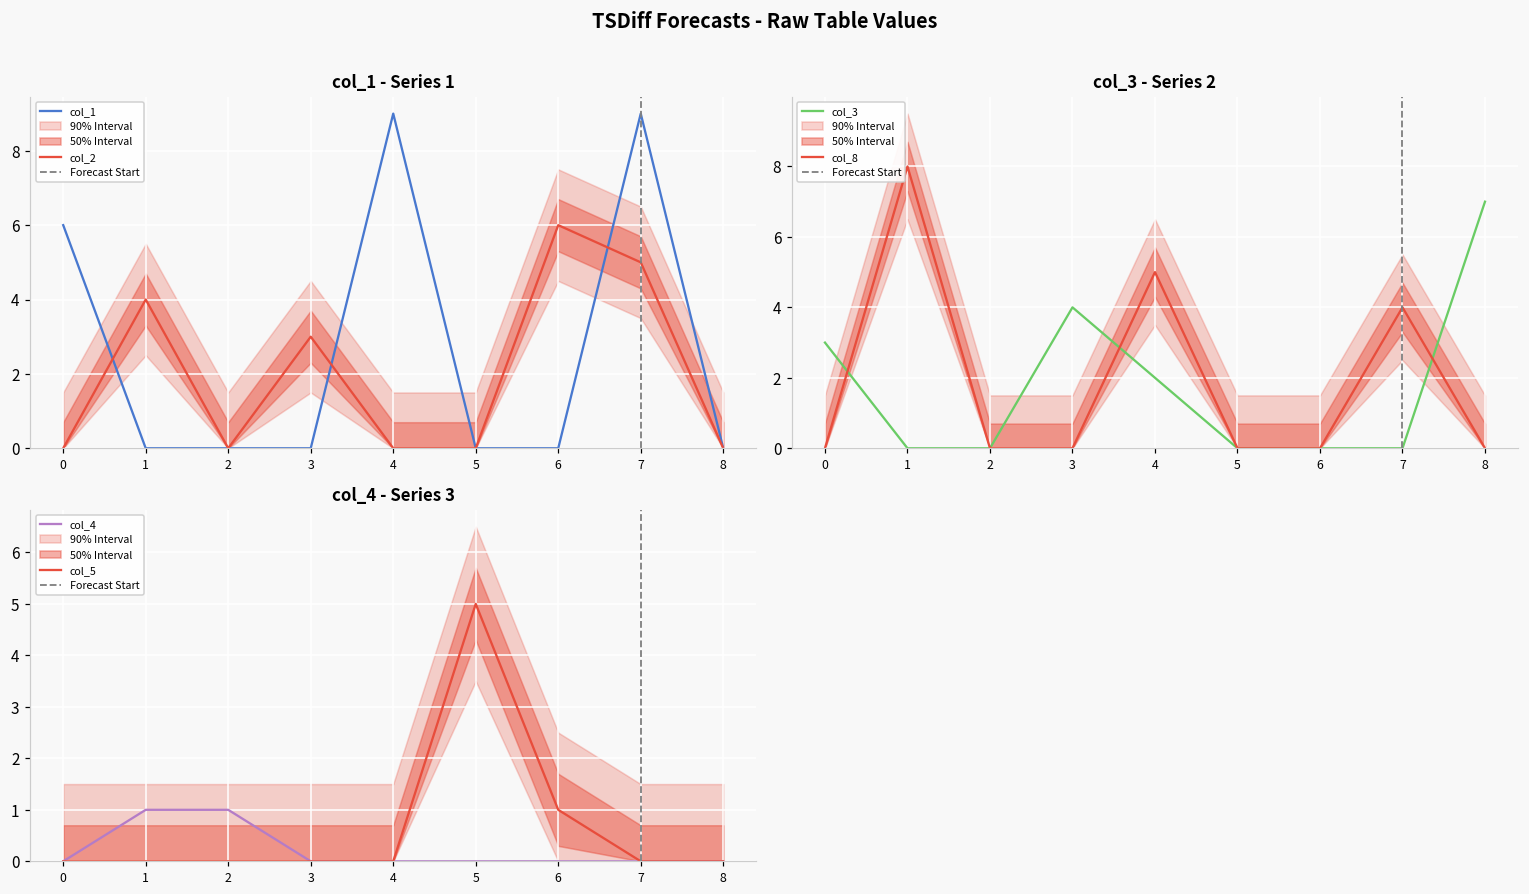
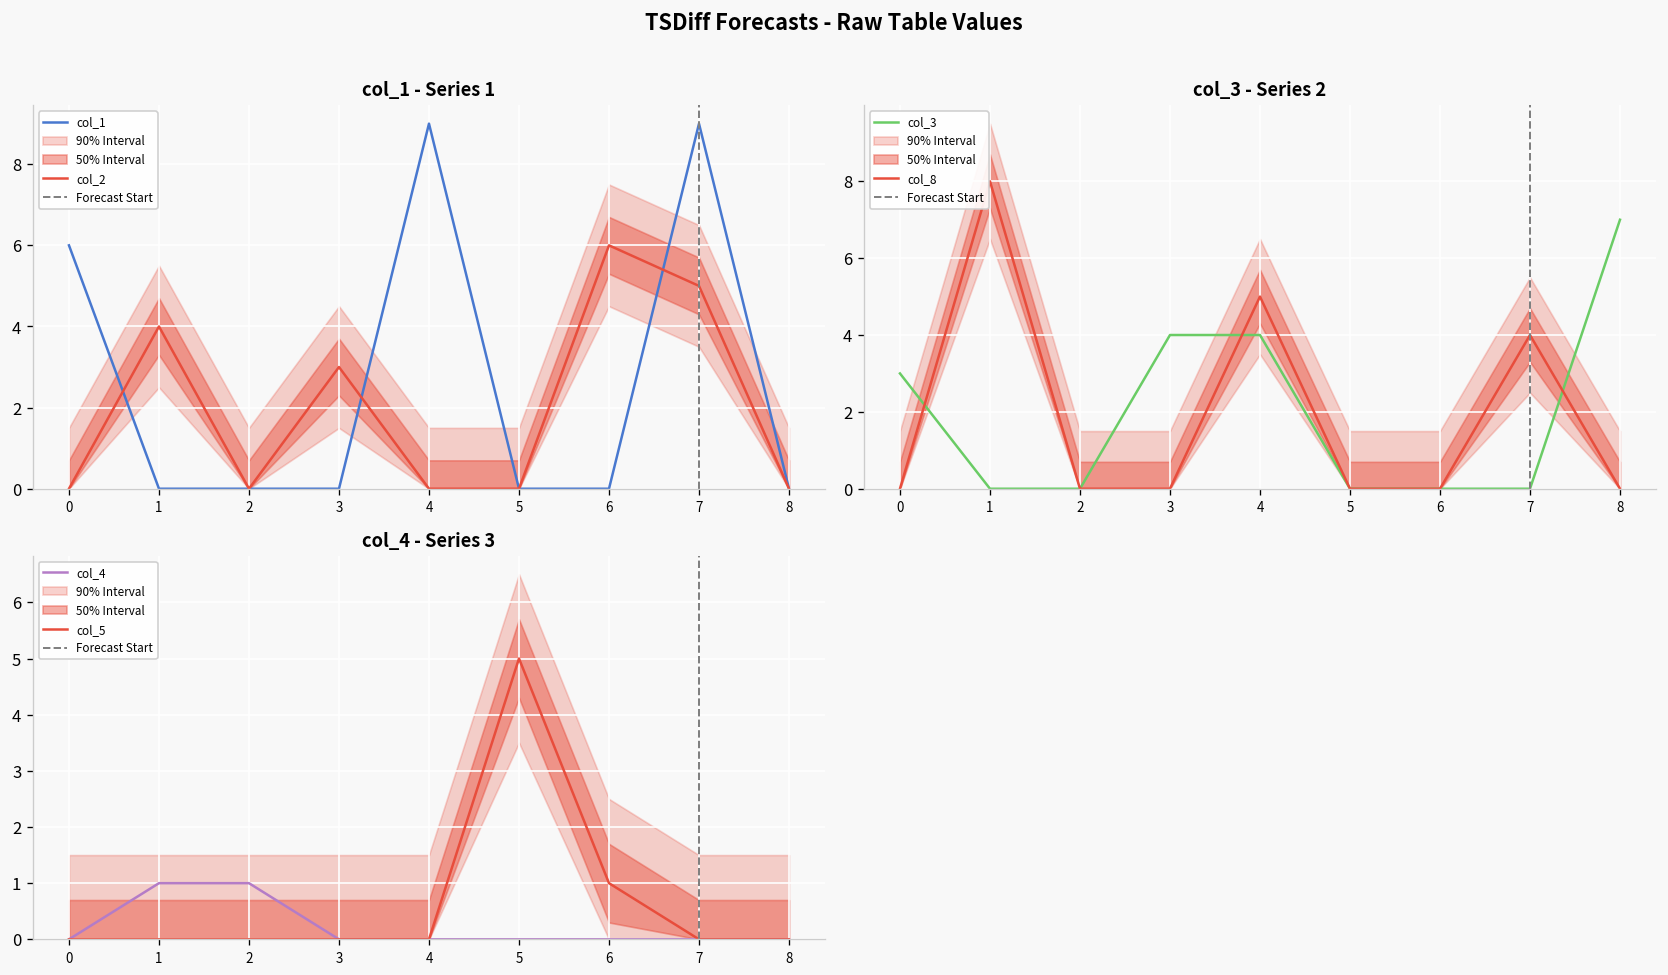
  {
    "col_1 - Series 1": {
      "col_1": {
        "0": 6.0,
        "1": 0.0,
        "3": 0.0,
        "4": 9.0,
        "6": 0.0,
        "7": 9.0
      }
    },
    "col_3 - Series 2": {
      "col_3": {
        "0": 3,
        "1": 0,
        "3": 4,
-       "4": 2,
+       "4": 4,
        "7": 0,
        "8": 7
      }
    },
    "col_4 - Series 3": {
      "col_4": {
        "1": 1.0,
        "2": 1.0,
        "5": 0.0,
        "6": 0.0
      }
    }
  }
